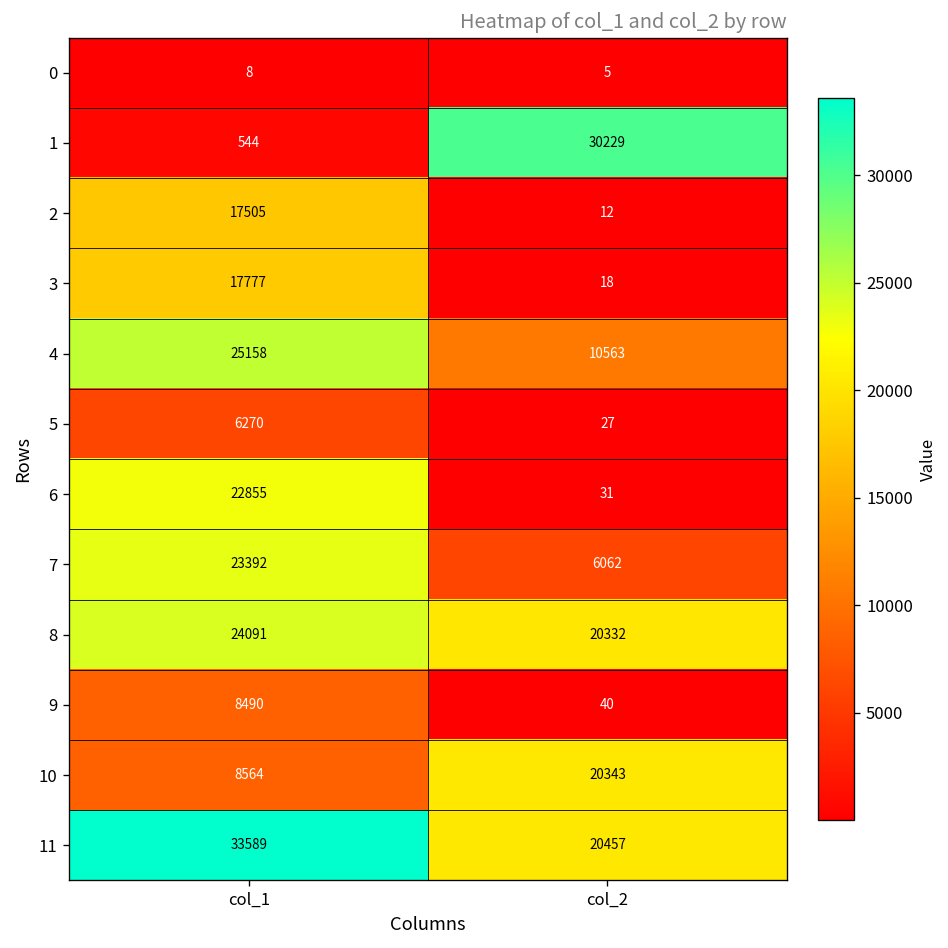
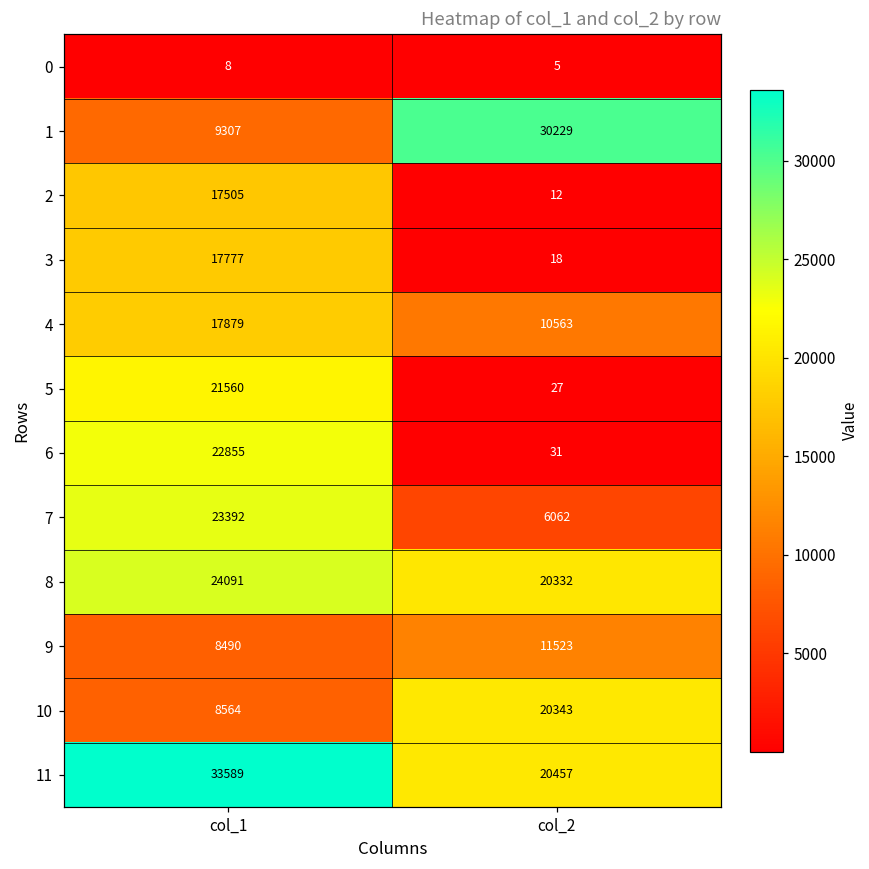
  {
    "0": {
      "col_1": 8,
      "col_2": 5
    },
    "1": {
-     "col_1": 544,
+     "col_1": 9307,
      "col_2": 30229
    },
    "2": {
      "col_1": 17505,
      "col_2": 12
    },
    "3": {
      "col_1": 17777,
      "col_2": 18
    },
    "4": {
-     "col_1": 25158,
+     "col_1": 17879,
      "col_2": 10563
    },
    "5": {
-     "col_1": 6270,
+     "col_1": 21560,
      "col_2": 27
    },
    "6": {
      "col_1": 22855,
      "col_2": 31
    },
    "7": {
      "col_1": 23392,
      "col_2": 6062
    },
    "8": {
      "col_1": 24091,
      "col_2": 20332
    },
    "9": {
      "col_1": 8490,
-     "col_2": 40
+     "col_2": 11523
    },
    "10": {
      "col_1": 8564,
      "col_2": 20343
    },
    "11": {
      "col_1": 33589,
      "col_2": 20457
    }
  }
